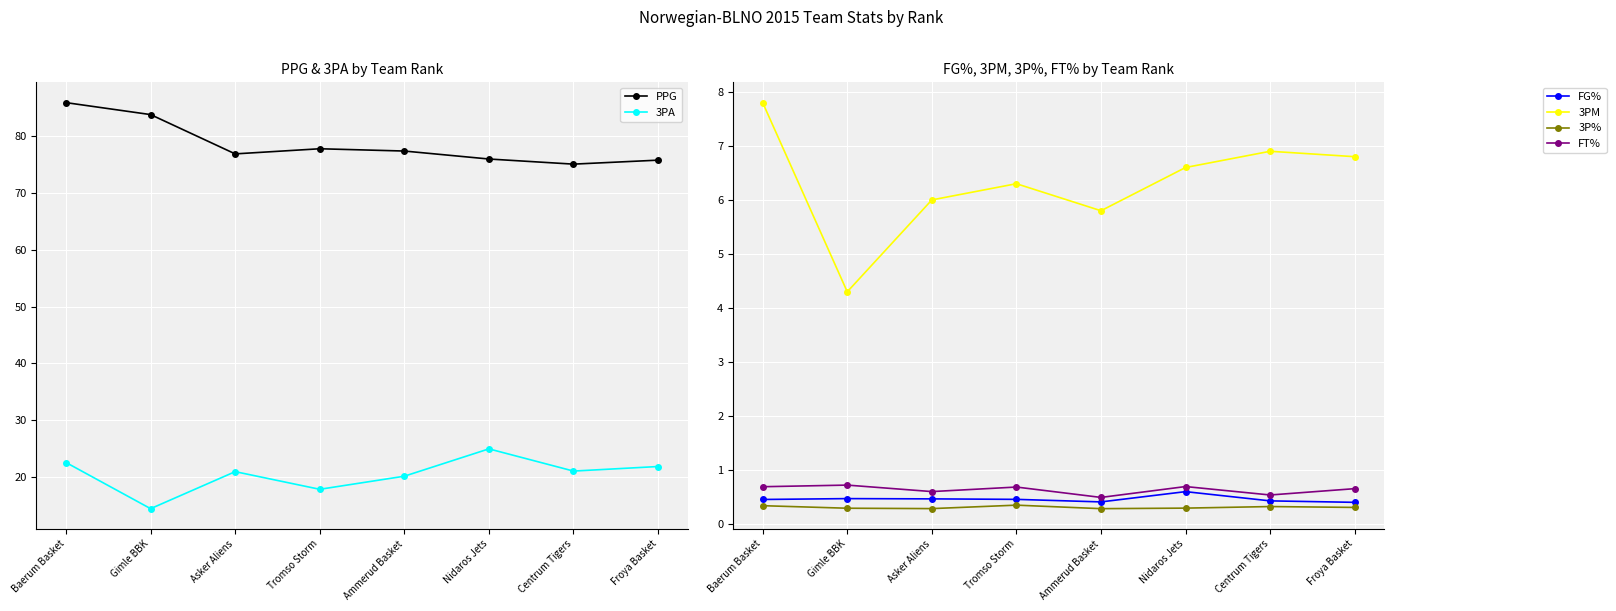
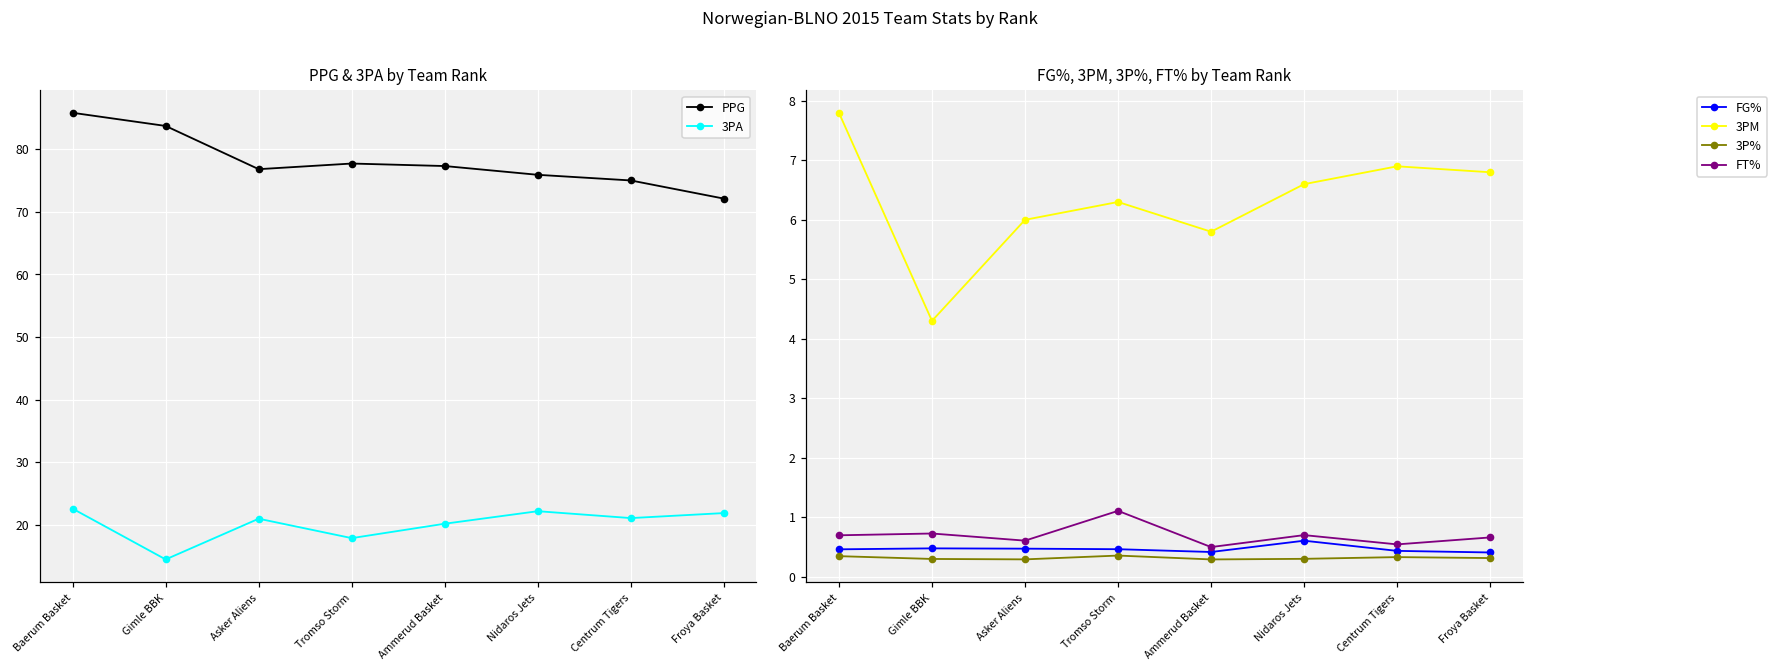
  {
    "PPG & 3PA by Team Rank": {
      "PPG": {
        "Baerum Basket": 86,
        "Gimle BBK": 84,
        "Asker Aliens": 77,
        "Tromso Storm": 78,
        "Ammerud Basket": 77,
        "Nidaros Jets": 76,
        "Centrum Tigers": 75,
-       "Froya Basket": 76
+       "Froya Basket": 72
      },
      "3PA": {
        "Baerum Basket": 23,
        "Gimle BBK": 15,
        "Asker Aliens": 21,
        "Tromso Storm": 18,
        "Ammerud Basket": 20,
-       "Nidaros Jets": 25,
+       "Nidaros Jets": 22,
        "Centrum Tigers": 21,
        "Froya Basket": 22
      }
    },
    "FG%, 3PM, 3P%, FT% by Team Rank": {
      "FG%": {
        "Baerum Basket": 0.5,
        "Gimle BBK": 0.5,
        "Asker Aliens": 0.5,
        "Tromso Storm": 0.5,
        "Ammerud Basket": 0.4,
        "Nidaros Jets": 0.6,
        "Centrum Tigers": 0.4,
        "Froya Basket": 0.4
      },
      "3PM": {
        "Baerum Basket": 7.8,
        "Gimle BBK": 4.3,
        "Asker Aliens": 6.0,
        "Tromso Storm": 6.3,
        "Ammerud Basket": 5.8,
        "Nidaros Jets": 6.6,
        "Centrum Tigers": 6.9,
        "Froya Basket": 6.8
      },
      "3P%": {
        "Baerum Basket": 0.3,
        "Gimle BBK": 0.3,
        "Asker Aliens": 0.3,
        "Tromso Storm": 0.4,
        "Ammerud Basket": 0.3,
        "Nidaros Jets": 0.3,
        "Centrum Tigers": 0.3,
        "Froya Basket": 0.3
      },
      "FT%": {
        "Baerum Basket": 0.7,
        "Gimle BBK": 0.7,
        "Asker Aliens": 0.6,
-       "Tromso Storm": 0.7,
+       "Tromso Storm": 1.1,
        "Ammerud Basket": 0.5,
        "Nidaros Jets": 0.7,
        "Centrum Tigers": 0.5,
        "Froya Basket": 0.7
      }
    }
  }
